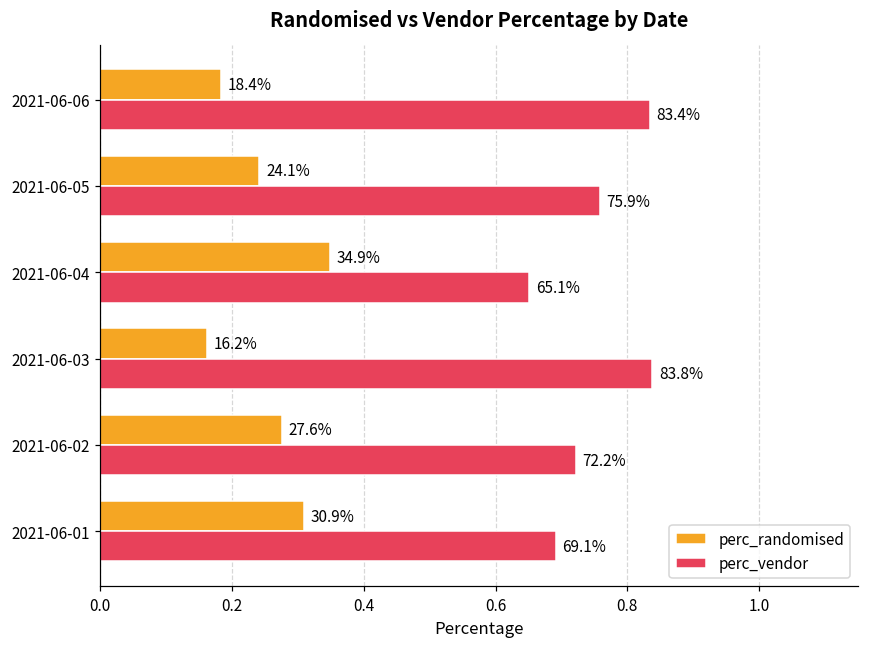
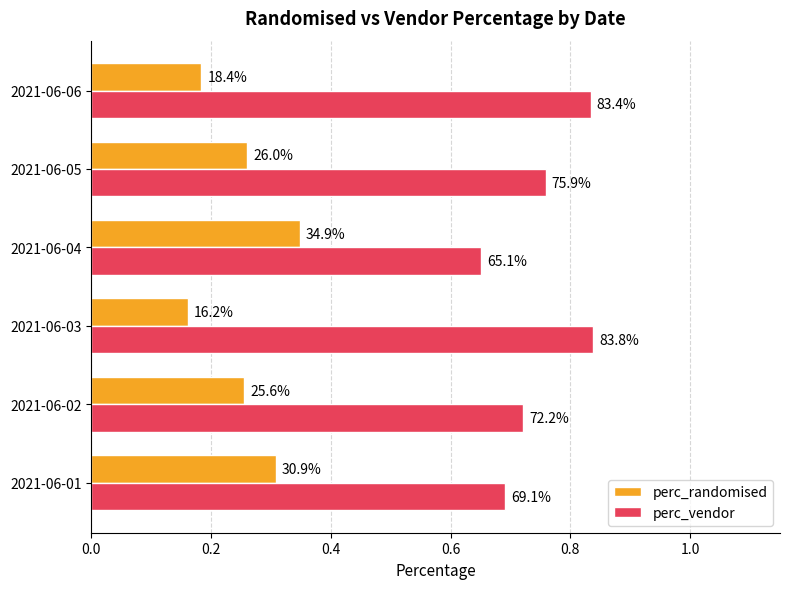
  {
    "perc_randomised": {
      "2021-06-06": "18.4%",
-     "2021-06-05": "24.1%",
+     "2021-06-05": "26.0%",
      "2021-06-04": "34.9%",
      "2021-06-03": "16.2%",
-     "2021-06-02": "27.6%",
+     "2021-06-02": "25.6%",
      "2021-06-01": "30.9%"
    },
    "perc_vendor": {
      "2021-06-06": "83.4%",
      "2021-06-05": "75.9%",
      "2021-06-04": "65.1%",
      "2021-06-03": "83.8%",
      "2021-06-02": "72.2%",
      "2021-06-01": "69.1%"
    }
  }
